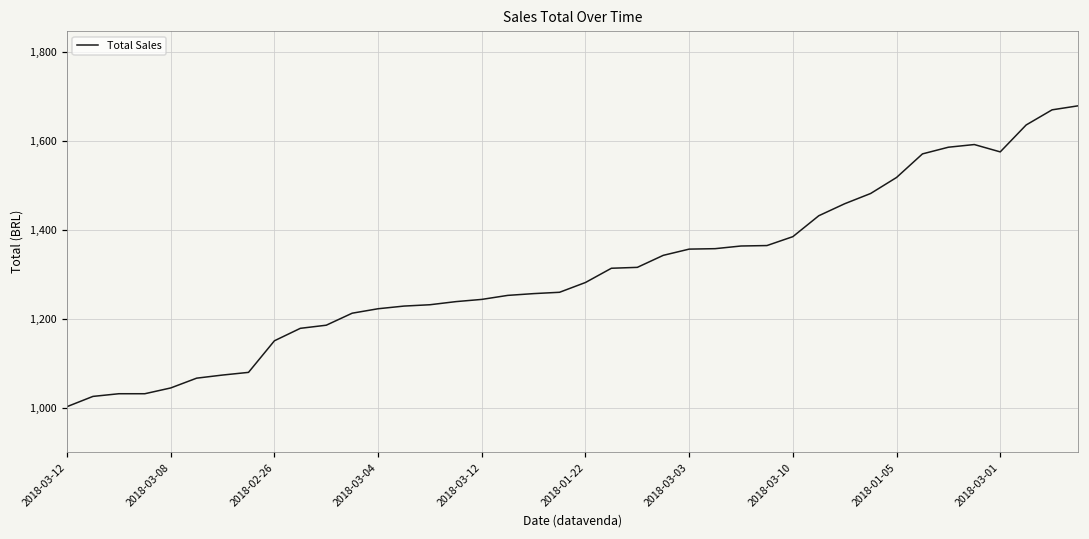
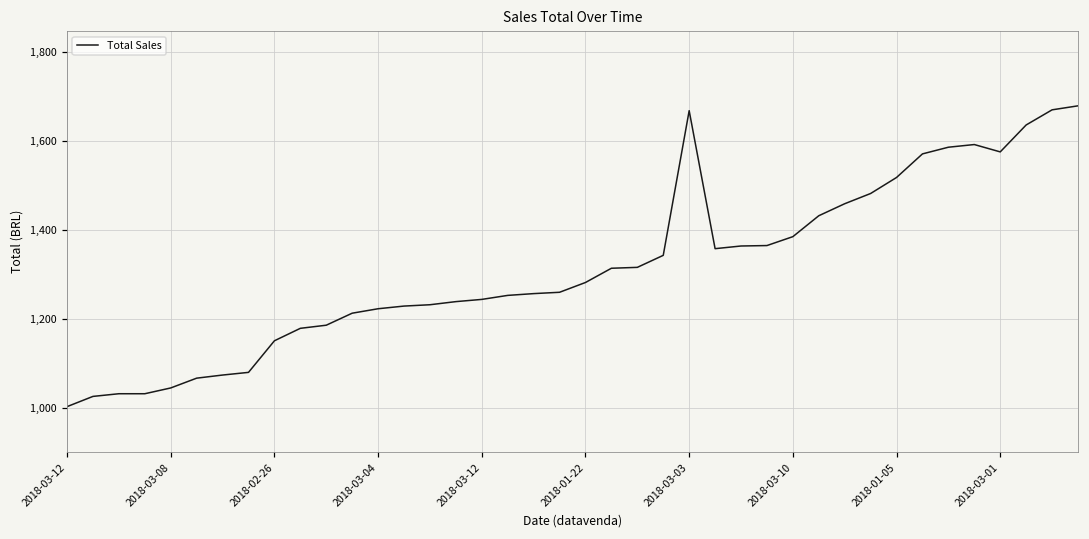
  {
    "2018-03-04": "1,220",
-   "2018-03-03": "1,360",
+   "2018-03-03": "1,670",
    "2018-03-01": "1,570"
  }
